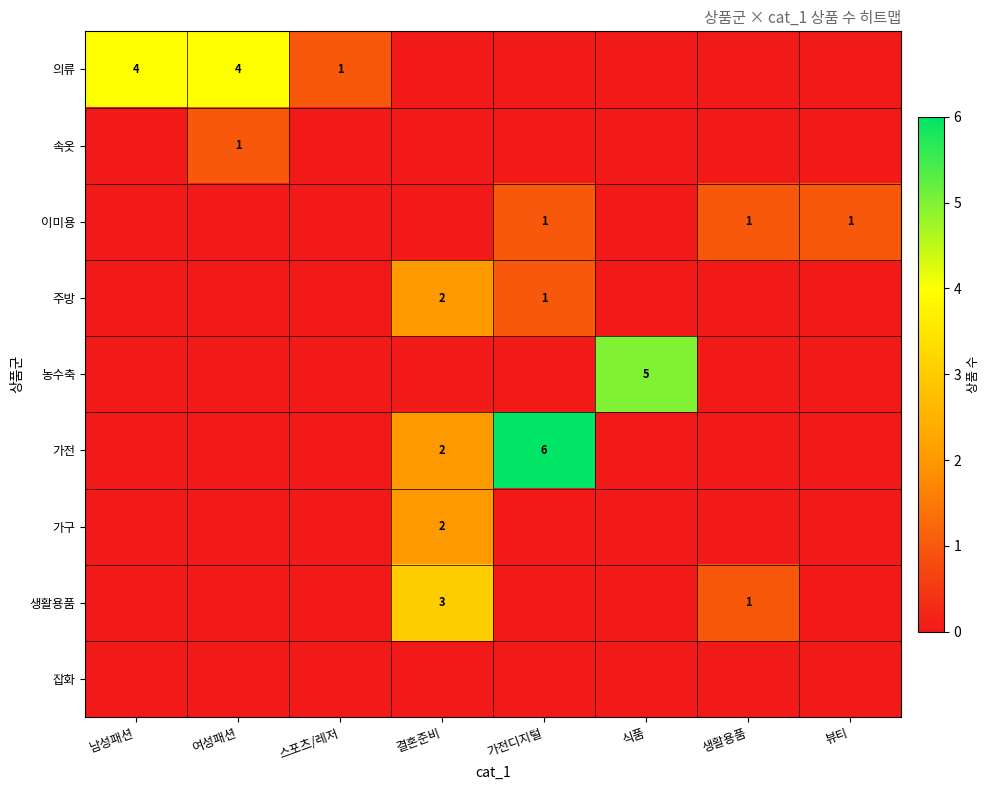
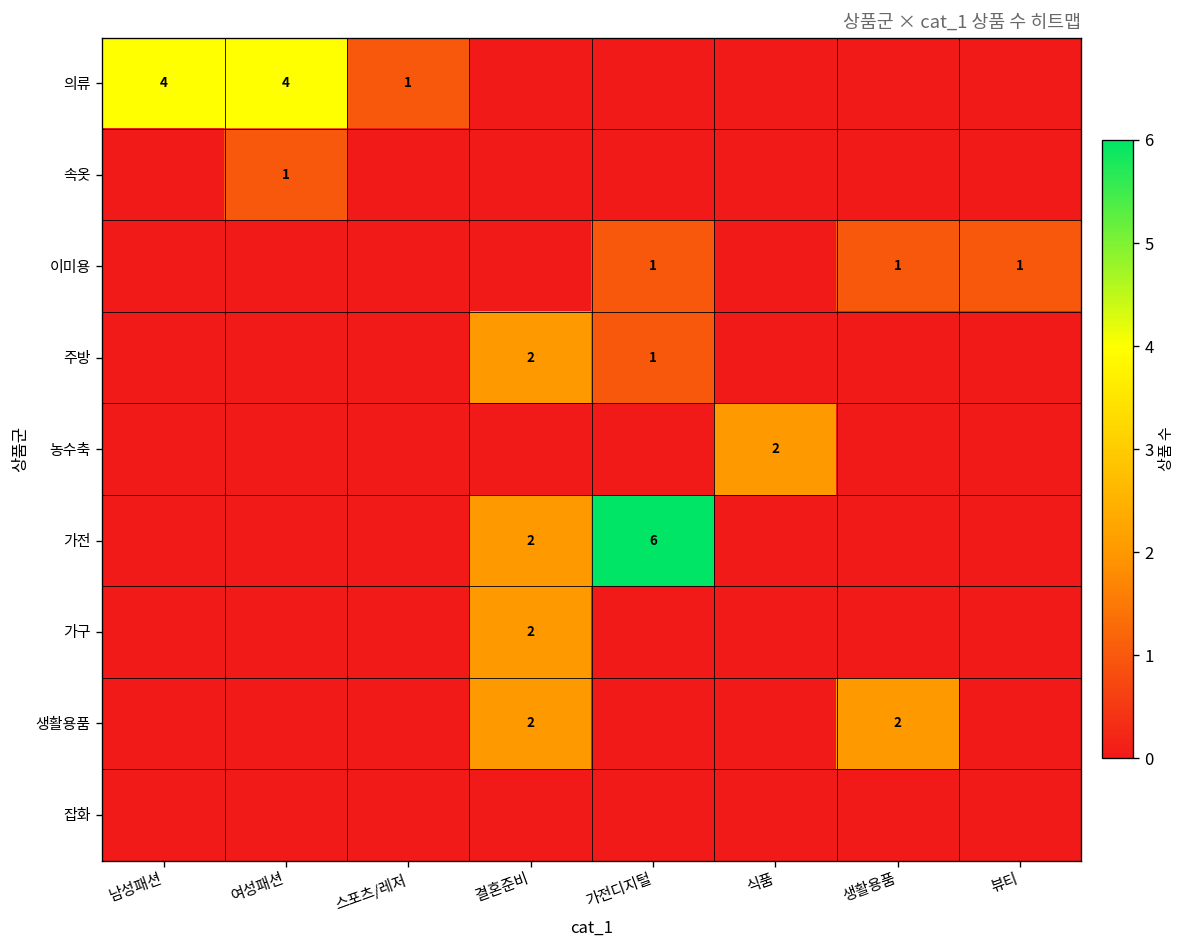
  {
    "의류": {
      "남성패션": 4,
      "여성패션": 4,
      "스포츠/레저": 1
    },
    "속옷": {
      "여성패션": 1
    },
    "이미용": {
      "가전디지털": 1,
      "생활용품": 1,
      "뷰티": 1
    },
    "주방": {
      "결혼준비": 2,
      "가전디지털": 1
    },
    "농수축": {
-     "식품": 5
+     "식품": 2
    },
    "가전": {
      "결혼준비": 2,
      "가전디지털": 6
    },
    "가구": {
      "결혼준비": 2
    },
    "생활용품": {
-     "결혼준비": 3,
-     "생활용품": 1
+     "결혼준비": 2,
+     "생활용품": 2
    }
  }
